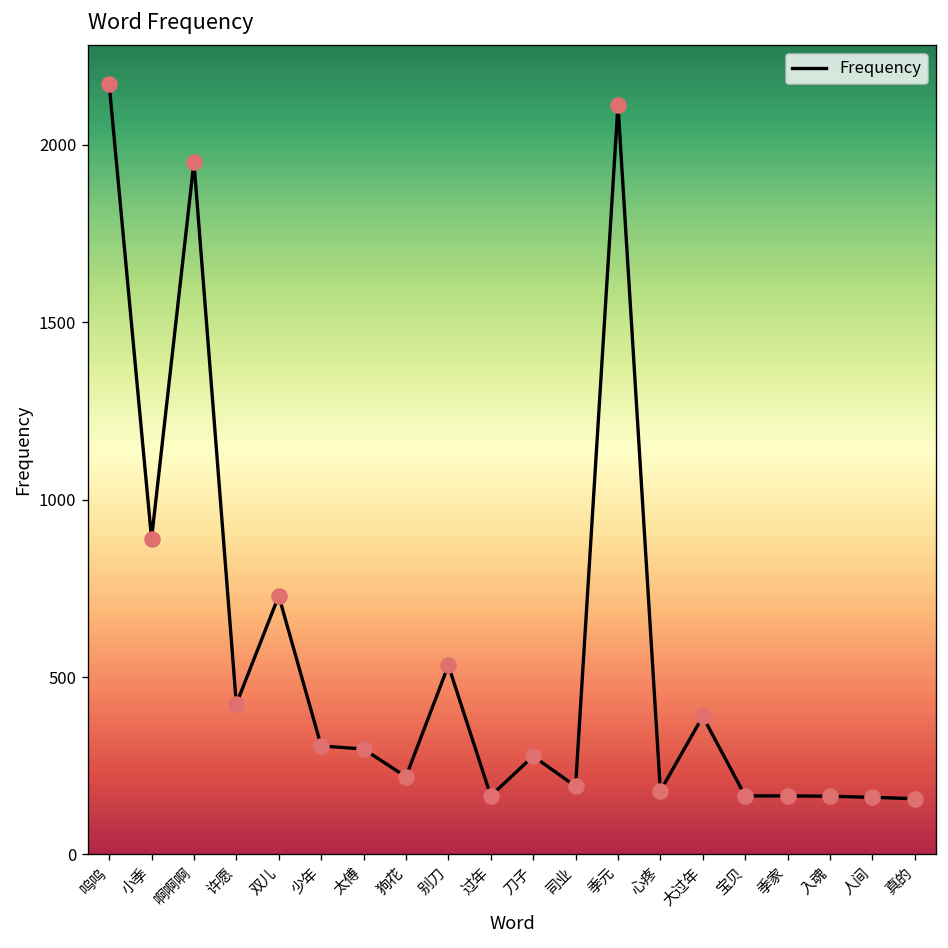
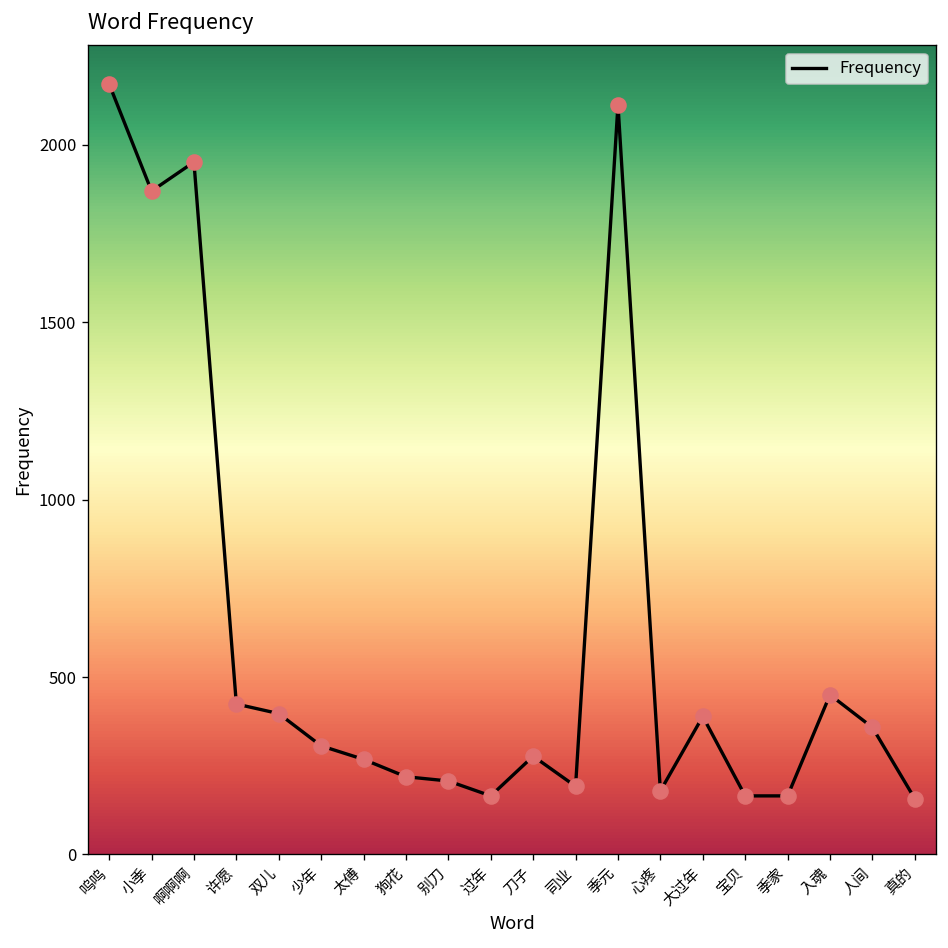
  {
    "呜呜": 2170,
-   "小季": 890,
+   "小季": 1870,
    "啊啊啊": 1950,
    "许愿": 420,
-   "双儿": 730,
+   "双儿": 400,
    "少年": 310,
-   "太傅": 300,
+   "太傅": 270,
    "狗花": 220,
-   "别刀": 530,
+   "别刀": 210,
    "过年": 170,
    "刀子": 280,
    "司业": 190,
    "季元": 2110,
    "心疼": 180,
    "大过年": 390,
    "宝贝": 170,
    "季家": 170,
-   "入魂": 160,
-   "人间": 160,
+   "入魂": 450,
+   "人间": 360,
    "真的": 160
  }
